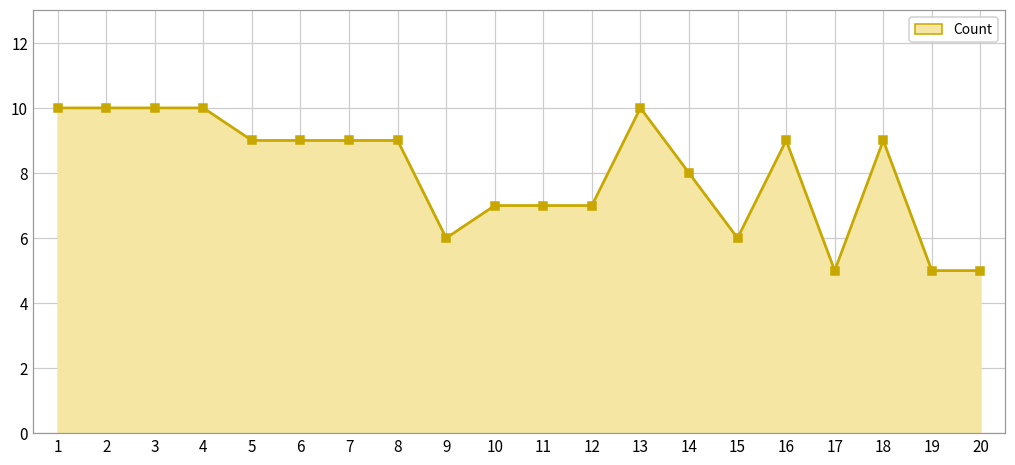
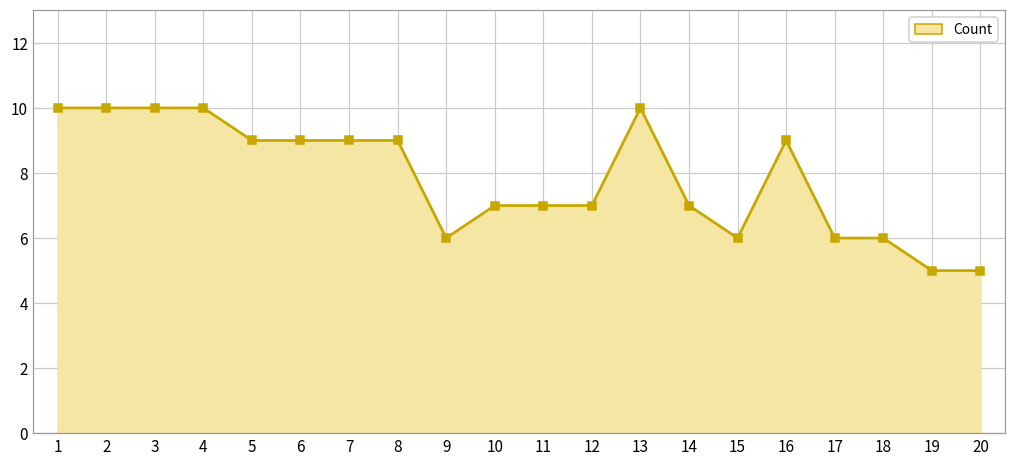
  {
    "1": 10,
    "2": 10,
    "3": 10,
    "4": 10,
    "5": 9,
    "6": 9,
    "7": 9,
    "8": 9,
    "9": 6,
    "10": 7,
    "11": 7,
    "12": 7,
    "13": 10,
-   "14": 8,
+   "14": 7,
    "15": 6,
    "16": 9,
-   "17": 5,
-   "18": 9,
+   "17": 6,
+   "18": 6,
    "19": 5,
    "20": 5
  }
